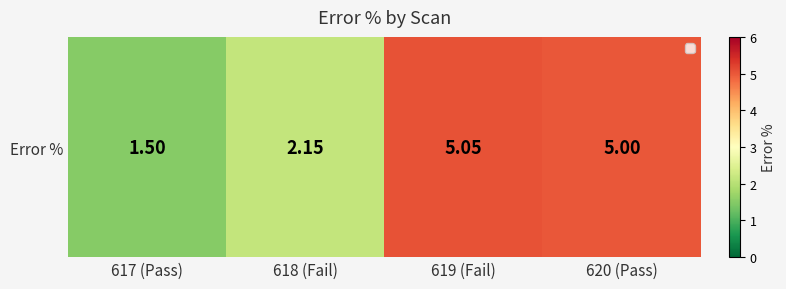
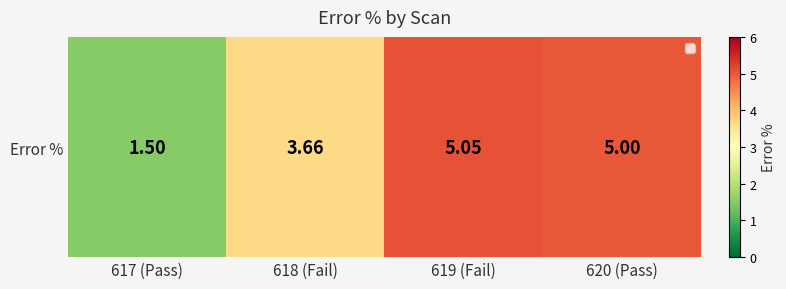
  {
    "Error %": {
      "617 (Pass)": 1.50,
-     "618 (Fail)": 2.15,
+     "618 (Fail)": 3.66,
      "619 (Fail)": 5.05,
      "620 (Pass)": 5.00
    }
  }
